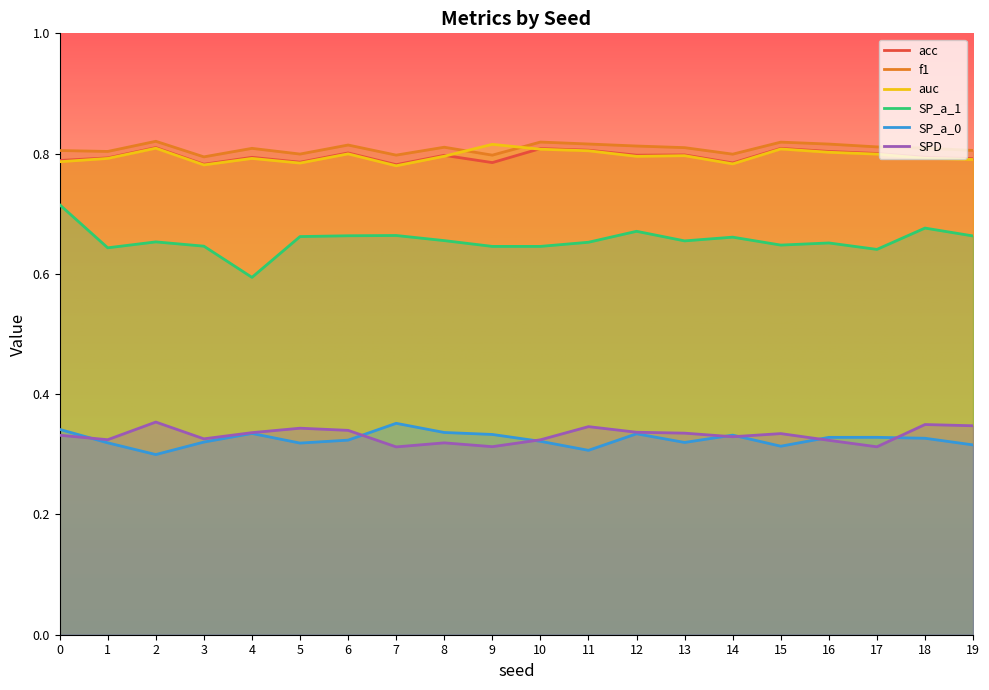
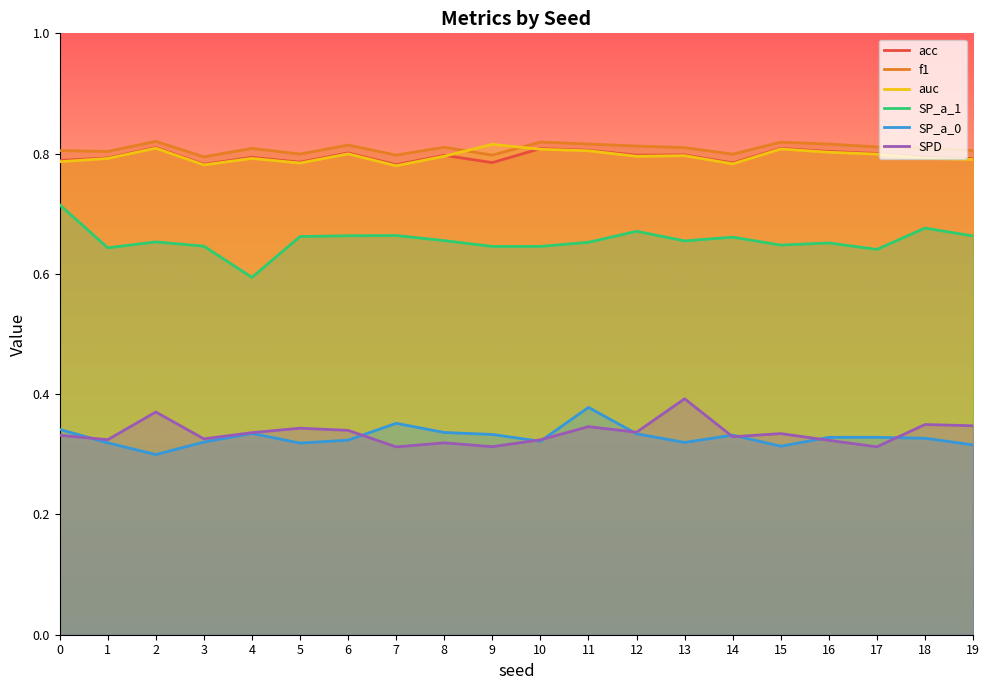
  {
    "auc": {
      "9": 0.82
    },
    "SP_a_1": {
      "0": 0.72,
      "1": 0.64,
      "2": 0.65,
      "3": 0.65,
      "4": 0.59,
      "5": 0.66,
      "6": 0.66,
      "7": 0.66,
      "8": 0.66,
      "9": 0.65,
      "10": 0.65,
      "11": 0.65,
      "12": 0.67,
      "13": 0.65,
      "14": 0.66,
      "15": 0.65,
      "16": 0.65,
      "17": 0.64,
      "18": 0.68,
      "19": 0.66
    },
    "SP_a_0": {
      "0": 0.34,
      "1": 0.32,
      "2": 0.30,
      "3": 0.32,
      "5": 0.32,
      "6": 0.32,
      "7": 0.35,
      "8": 0.34,
      "9": 0.33,
-     "11": 0.31,
+     "11": 0.38,
      "13": 0.32,
      "15": 0.31,
      "16": 0.33,
      "17": 0.33,
      "18": 0.33,
      "19": 0.32
    },
    "SPD": {
      "0": 0.33,
      "1": 0.32,
-     "2": 0.35,
+     "2": 0.37,
      "3": 0.33,
      "5": 0.34,
      "6": 0.34,
      "7": 0.31,
      "8": 0.32,
      "9": 0.31,
      "11": 0.35,
-     "13": 0.34,
+     "13": 0.39,
      "15": 0.33,
      "16": 0.32,
      "17": 0.31,
      "18": 0.35,
      "19": 0.35
    }
  }
